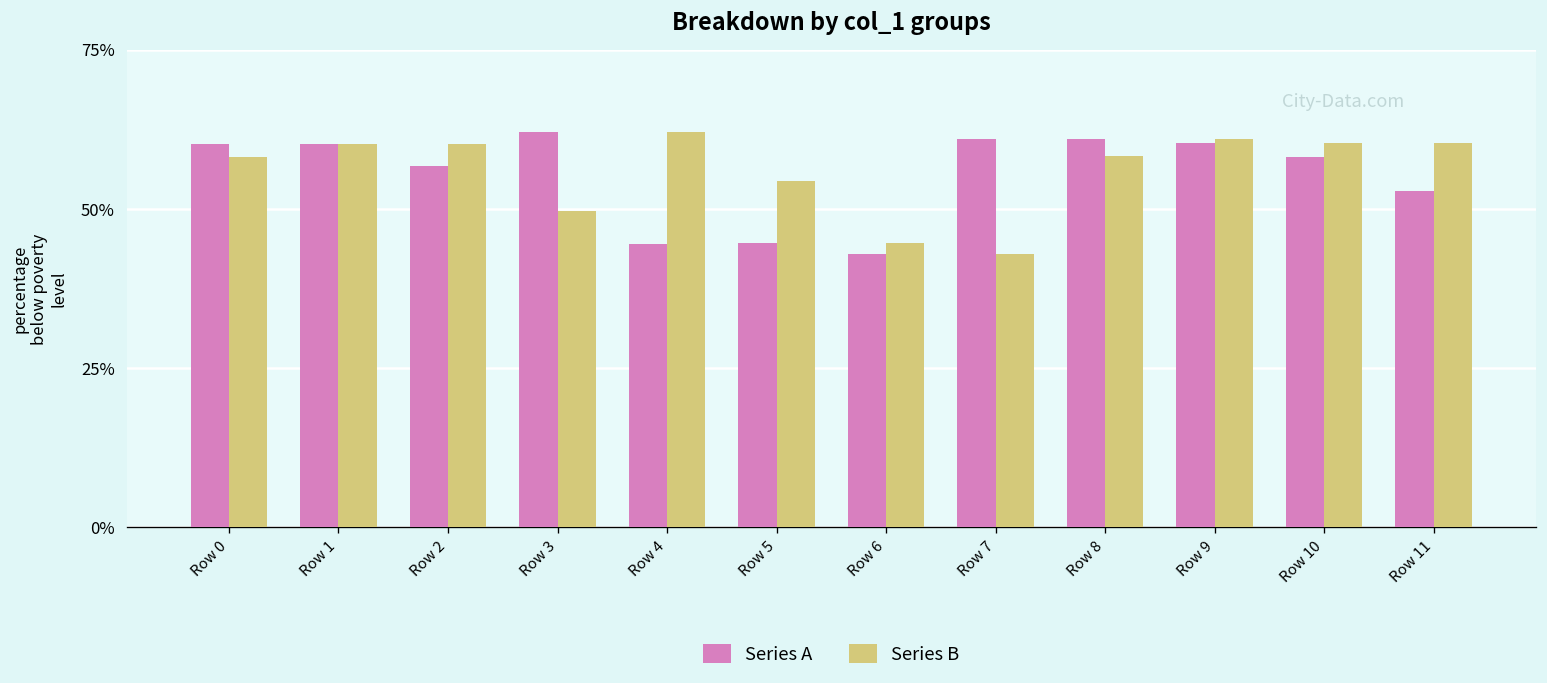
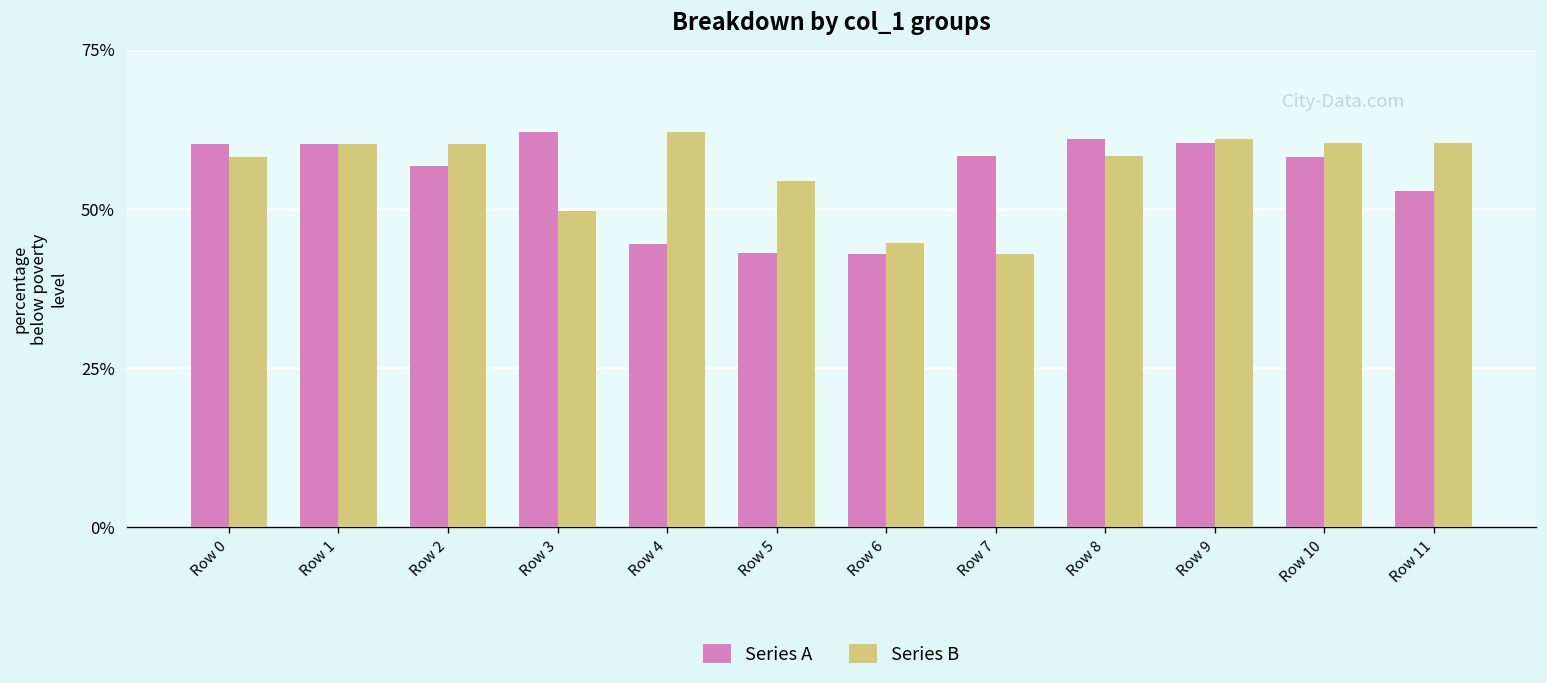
  {
    "Series A": {
      "Row 0": "60%",
      "Row 1": "60%",
      "Row 2": "57%",
      "Row 3": "62%",
      "Row 4": "44%",
-     "Row 5": "45%",
+     "Row 5": "43%",
      "Row 6": "43%",
-     "Row 7": "61%",
+     "Row 7": "58%",
      "Row 8": "61%",
      "Row 9": "60%",
      "Row 10": "58%",
      "Row 11": "53%"
    },
    "Series B": {
      "Row 0": "58%",
      "Row 1": "60%",
      "Row 2": "60%",
      "Row 3": "50%",
      "Row 4": "62%",
      "Row 5": "54%",
      "Row 6": "45%",
      "Row 7": "43%",
      "Row 8": "58%",
      "Row 9": "61%",
      "Row 10": "60%",
      "Row 11": "60%"
    }
  }
